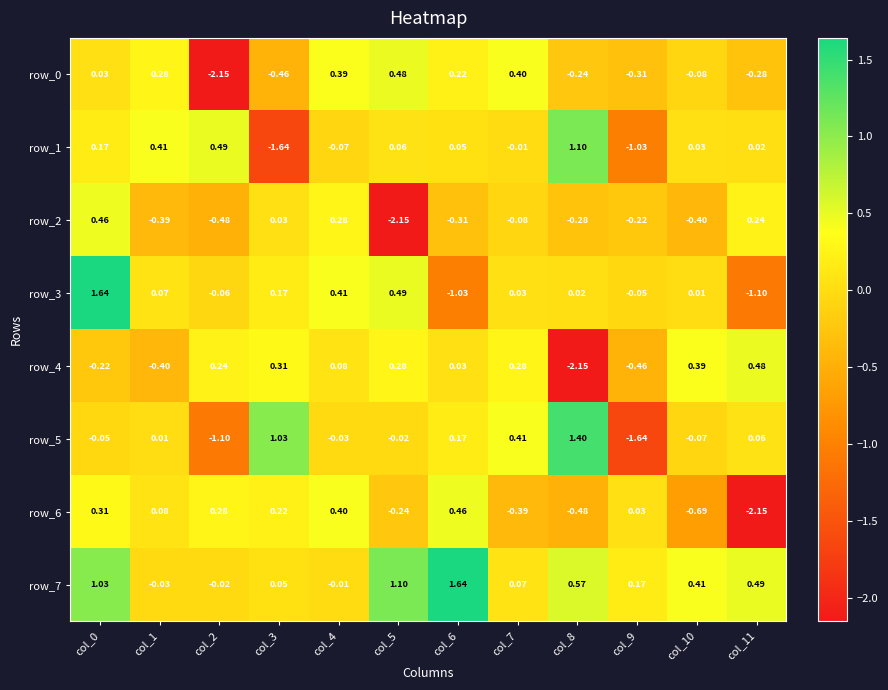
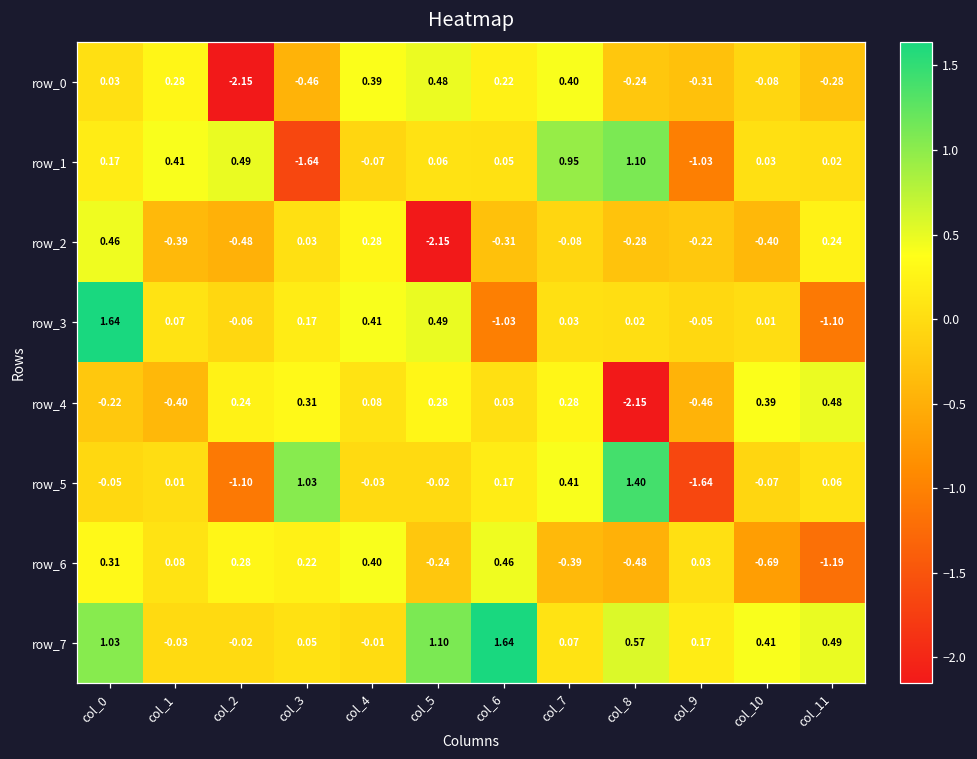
  {
    "row_0": {
      "col_0": 0.03,
      "col_1": 0.28,
      "col_2": -2.15,
      "col_3": -0.46,
      "col_4": 0.39,
      "col_5": 0.48,
      "col_6": 0.22,
      "col_7": 0.40,
      "col_8": -0.24,
      "col_9": -0.31,
      "col_10": -0.08,
      "col_11": -0.28
    },
    "row_1": {
      "col_0": 0.17,
      "col_1": 0.41,
      "col_2": 0.49,
      "col_3": -1.64,
      "col_4": -0.07,
      "col_5": 0.06,
      "col_6": 0.05,
-     "col_7": -0.01,
+     "col_7": 0.95,
      "col_8": 1.10,
      "col_9": -1.03,
      "col_10": 0.03,
      "col_11": 0.02
    },
    "row_2": {
      "col_0": 0.46,
      "col_1": -0.39,
      "col_2": -0.48,
      "col_3": 0.03,
      "col_4": 0.28,
      "col_5": -2.15,
      "col_6": -0.31,
      "col_7": -0.08,
      "col_8": -0.28,
      "col_9": -0.22,
      "col_10": -0.40,
      "col_11": 0.24
    },
    "row_3": {
      "col_0": 1.64,
      "col_1": 0.07,
      "col_2": -0.06,
      "col_3": 0.17,
      "col_4": 0.41,
      "col_5": 0.49,
      "col_6": -1.03,
      "col_7": 0.03,
      "col_8": 0.02,
      "col_9": -0.05,
      "col_10": 0.01,
      "col_11": -1.10
    },
    "row_4": {
      "col_0": -0.22,
      "col_1": -0.40,
      "col_2": 0.24,
      "col_3": 0.31,
      "col_4": 0.08,
      "col_5": 0.28,
      "col_6": 0.03,
      "col_7": 0.28,
      "col_8": -2.15,
      "col_9": -0.46,
      "col_10": 0.39,
      "col_11": 0.48
    },
    "row_5": {
      "col_0": -0.05,
      "col_1": 0.01,
      "col_2": -1.10,
      "col_3": 1.03,
      "col_4": -0.03,
      "col_5": -0.02,
      "col_6": 0.17,
      "col_7": 0.41,
      "col_8": 1.40,
      "col_9": -1.64,
      "col_10": -0.07,
      "col_11": 0.06
    },
    "row_6": {
      "col_0": 0.31,
      "col_1": 0.08,
      "col_2": 0.28,
      "col_3": 0.22,
      "col_4": 0.40,
      "col_5": -0.24,
      "col_6": 0.46,
      "col_7": -0.39,
      "col_8": -0.48,
      "col_9": 0.03,
      "col_10": -0.69,
-     "col_11": -2.15
+     "col_11": -1.19
    },
    "row_7": {
      "col_0": 1.03,
      "col_1": -0.03,
      "col_2": -0.02,
      "col_3": 0.05,
      "col_4": -0.01,
      "col_5": 1.10,
      "col_6": 1.64,
      "col_7": 0.07,
      "col_8": 0.57,
      "col_9": 0.17,
      "col_10": 0.41,
      "col_11": 0.49
    }
  }
